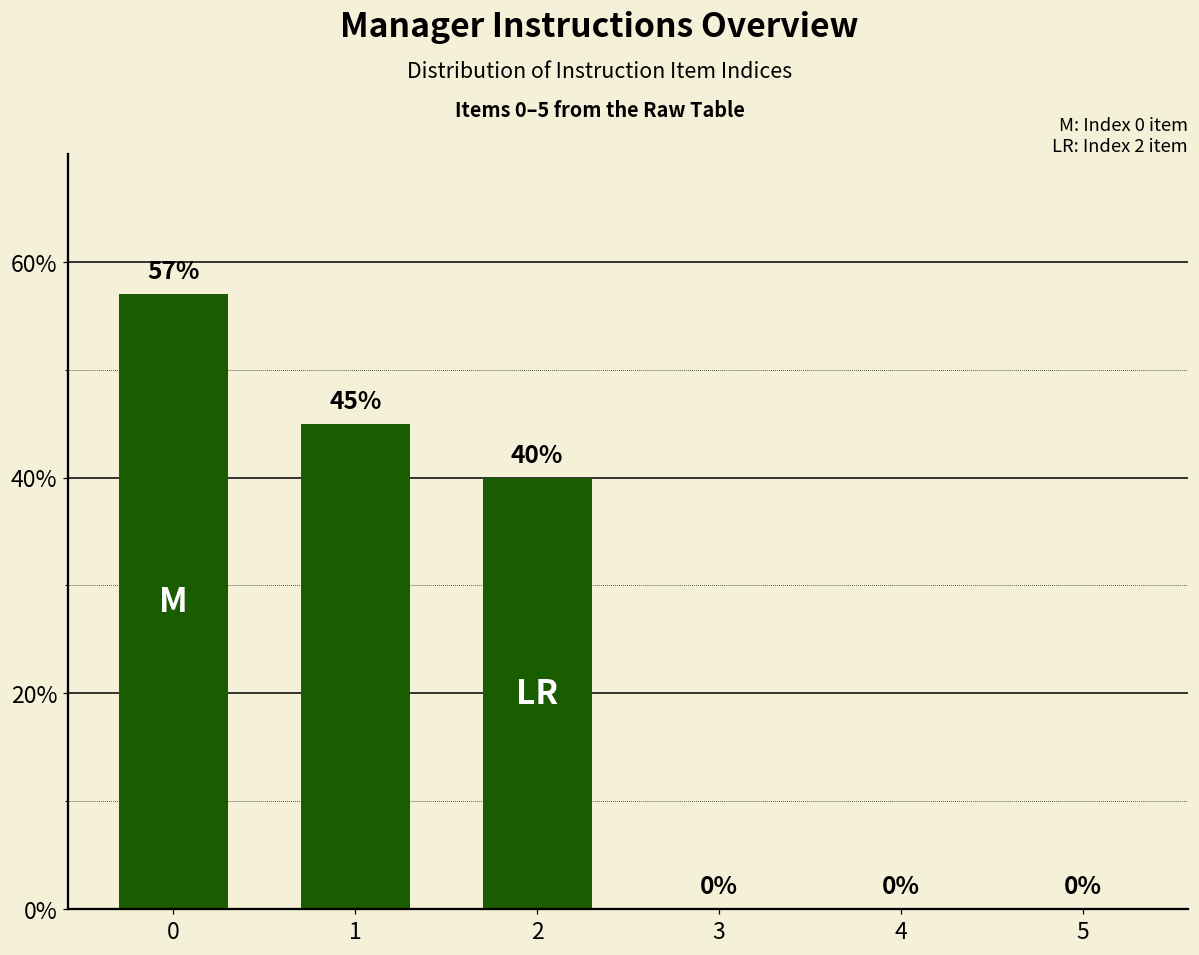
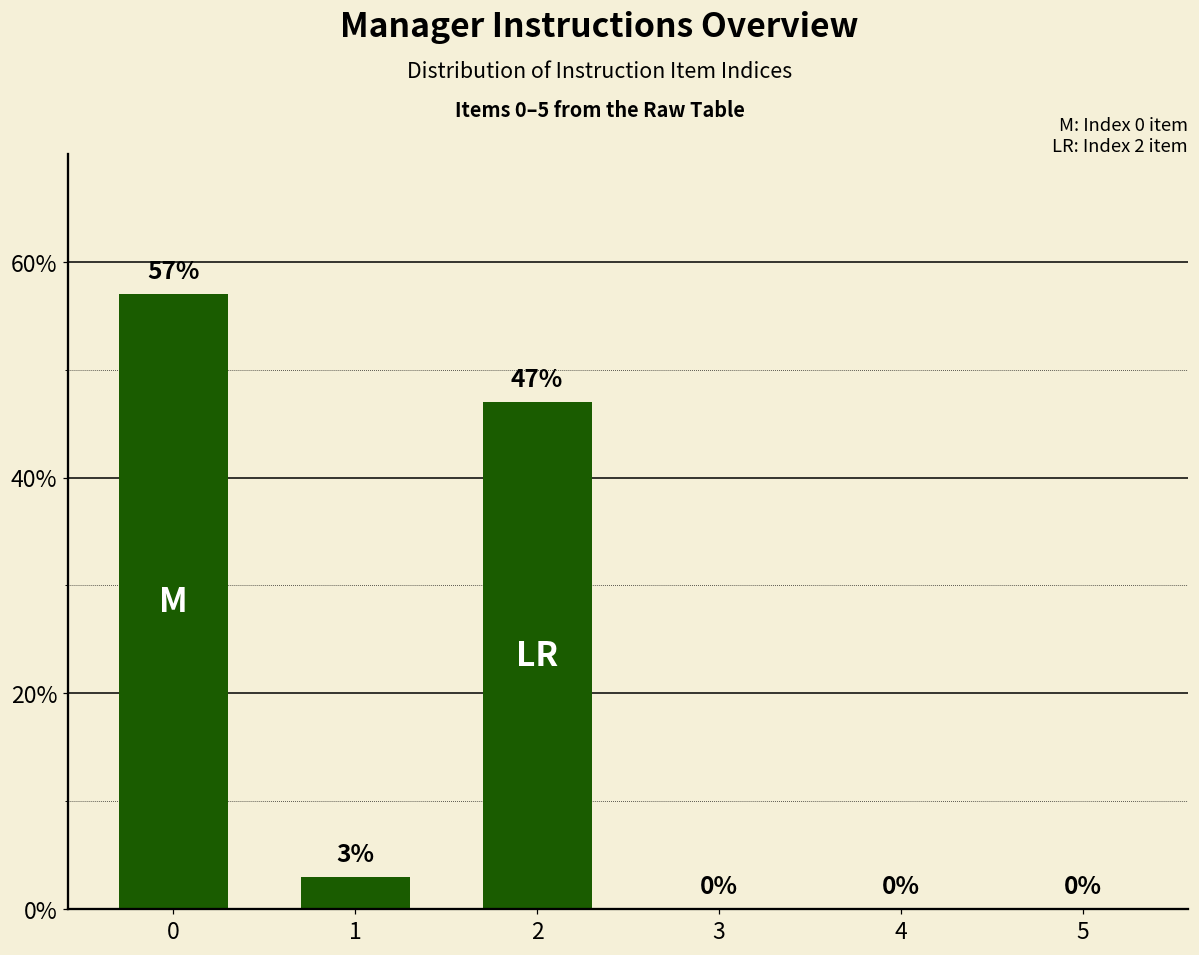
  {
    "0": "57%",
-   "1": "45%",
-   "2": "40%",
+   "1": "3%",
+   "2": "47%",
    "3": "0%",
    "4": "0%",
    "5": "0%"
  }
